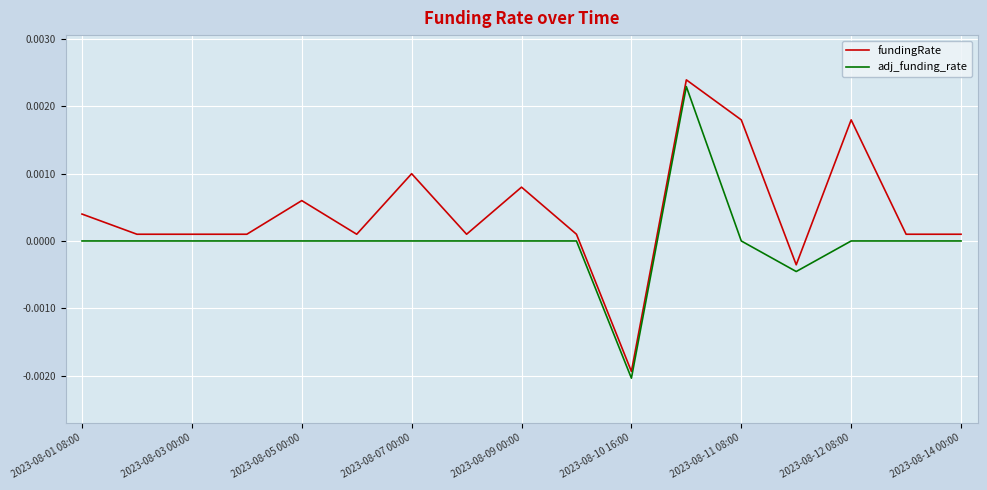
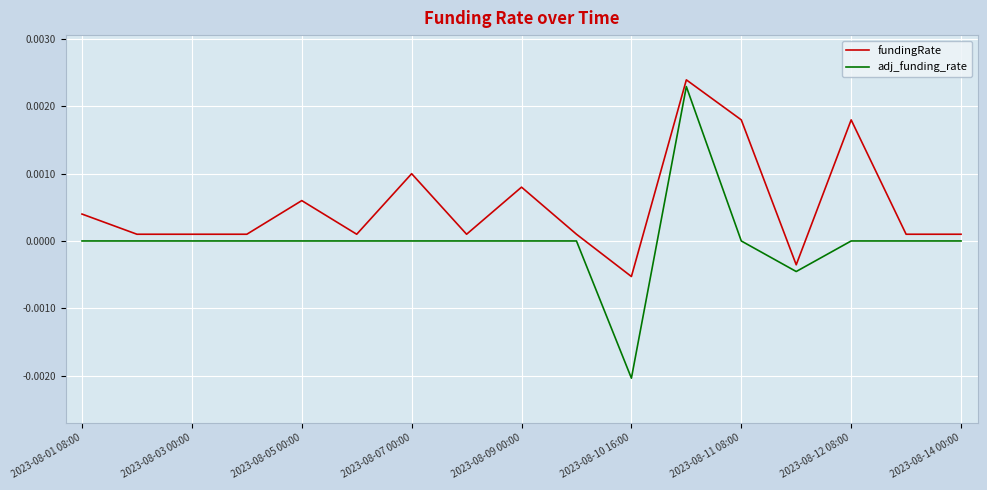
  {
    "fundingRate": {
      "2023-08-01 08:00": 0.0004,
      "2023-08-03 00:00": 0.0001,
      "2023-08-05 00:00": 0.0006,
      "2023-08-07 00:00": 0.0010,
      "2023-08-09 00:00": 0.0008,
-     "2023-08-10 16:00": -0.0019,
+     "2023-08-10 16:00": -0.0005,
      "2023-08-11 08:00": 0.0018,
      "2023-08-12 08:00": 0.0018,
      "2023-08-14 00:00": 0.0001
    },
    "adj_funding_rate": {
      "2023-08-01 08:00": 0.0000,
      "2023-08-03 00:00": 0.0000,
      "2023-08-05 00:00": 0.0000,
      "2023-08-07 00:00": 0.0000,
      "2023-08-09 00:00": 0.0000,
      "2023-08-10 16:00": -0.0020,
      "2023-08-11 08:00": 0.0000,
      "2023-08-12 08:00": 0.0000,
      "2023-08-14 00:00": 0.0000
    }
  }
